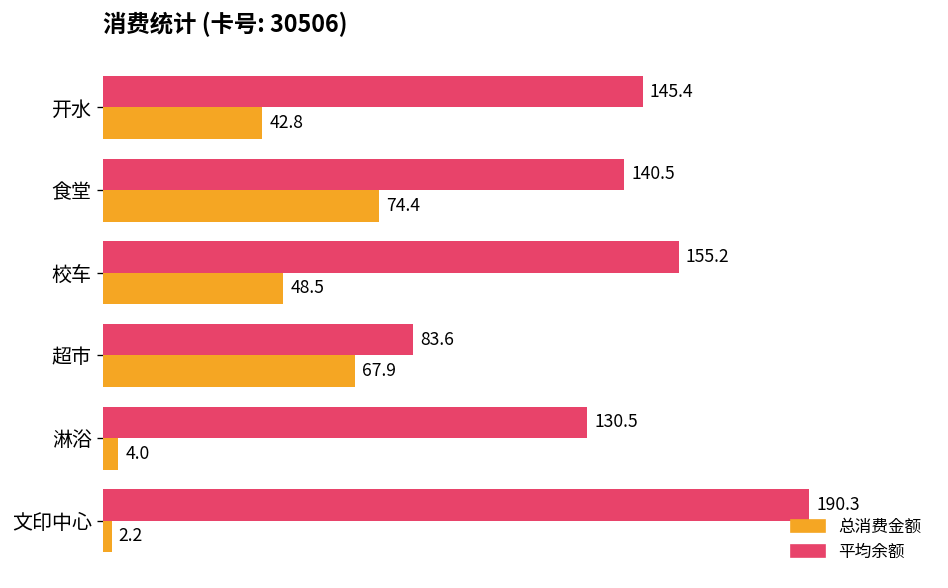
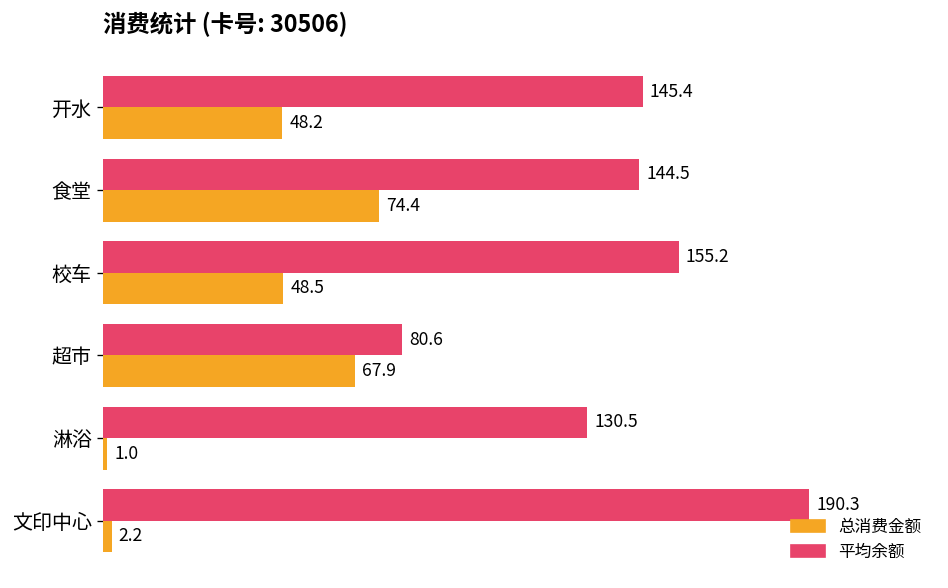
  {
    "总消费金额": {
-     "开水": 42.8,
+     "开水": 48.2,
      "食堂": 74.4,
      "校车": 48.5,
      "超市": 67.9,
-     "淋浴": 4.0,
+     "淋浴": 1.0,
      "文印中心": 2.2
    },
    "平均余额": {
      "开水": 145.4,
-     "食堂": 140.5,
+     "食堂": 144.5,
      "校车": 155.2,
-     "超市": 83.6,
+     "超市": 80.6,
      "淋浴": 130.5,
      "文印中心": 190.3
    }
  }
